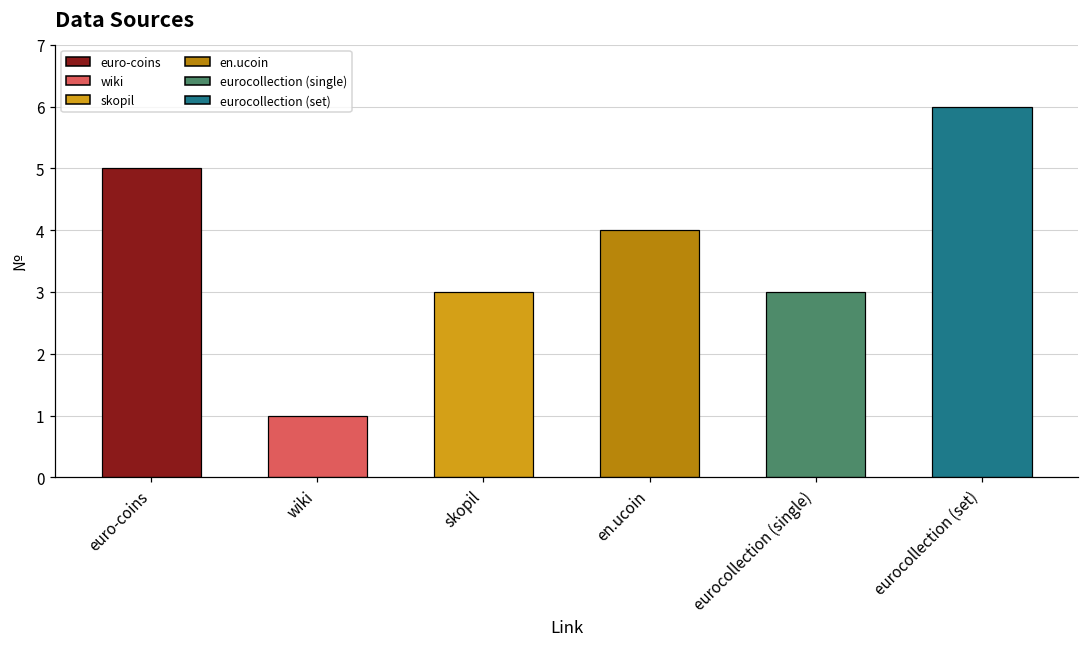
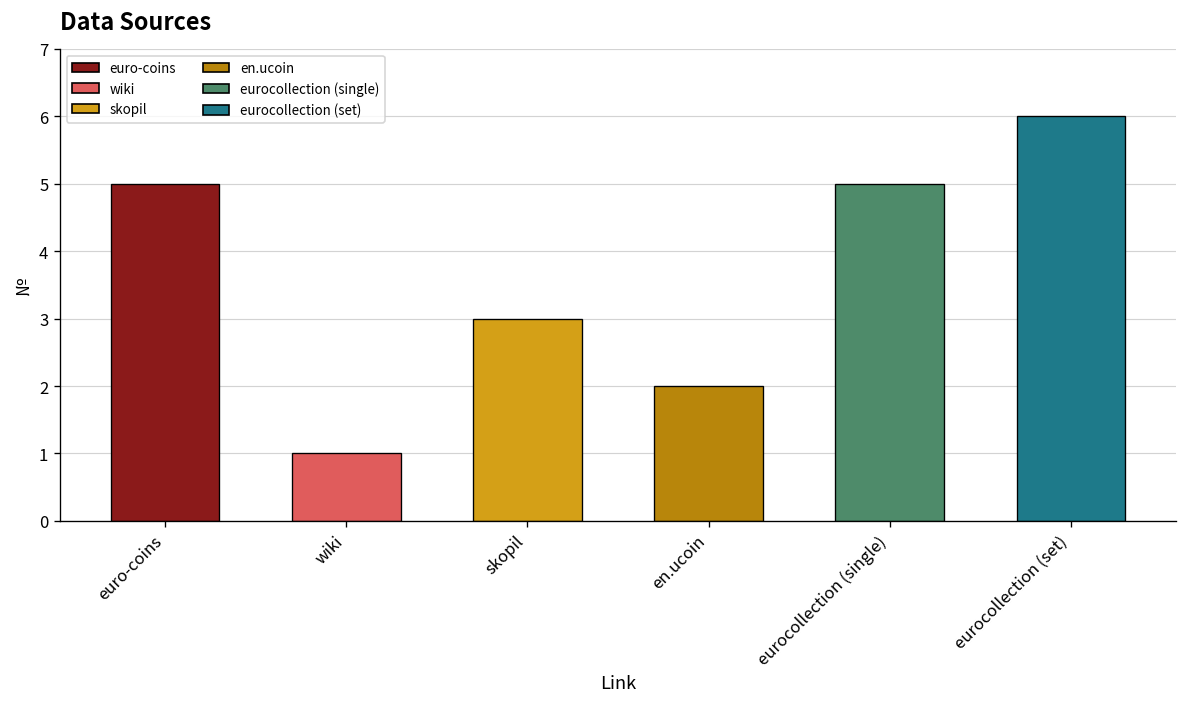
  {
    "euro-coins": 5,
    "wiki": 1,
    "skopil": 3,
-   "en.ucoin": 4,
-   "eurocollection (single)": 3,
+   "en.ucoin": 2,
+   "eurocollection (single)": 5,
    "eurocollection (set)": 6
  }
